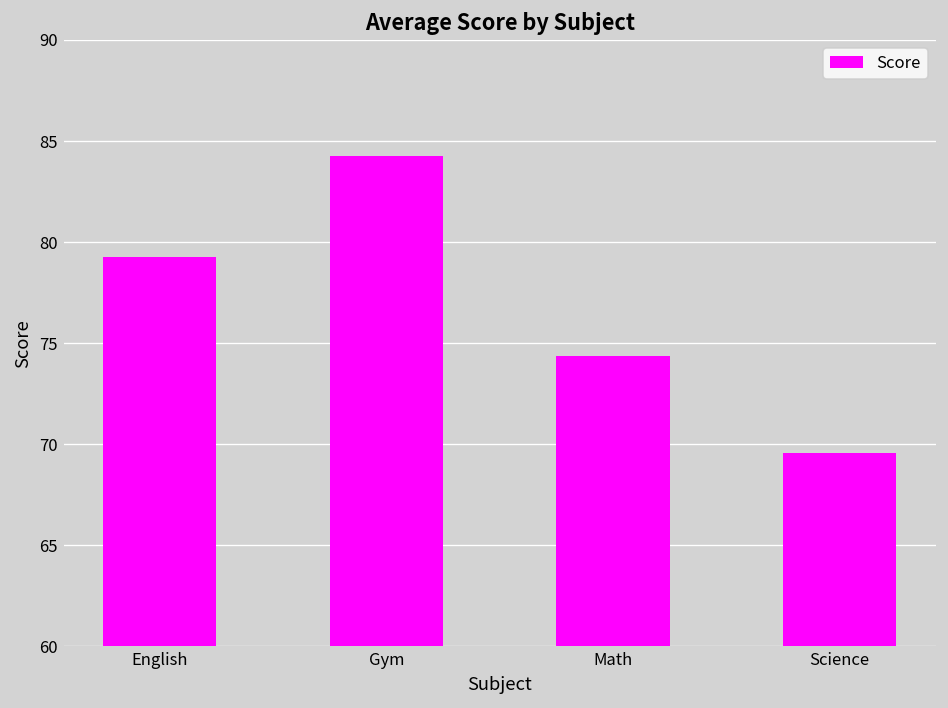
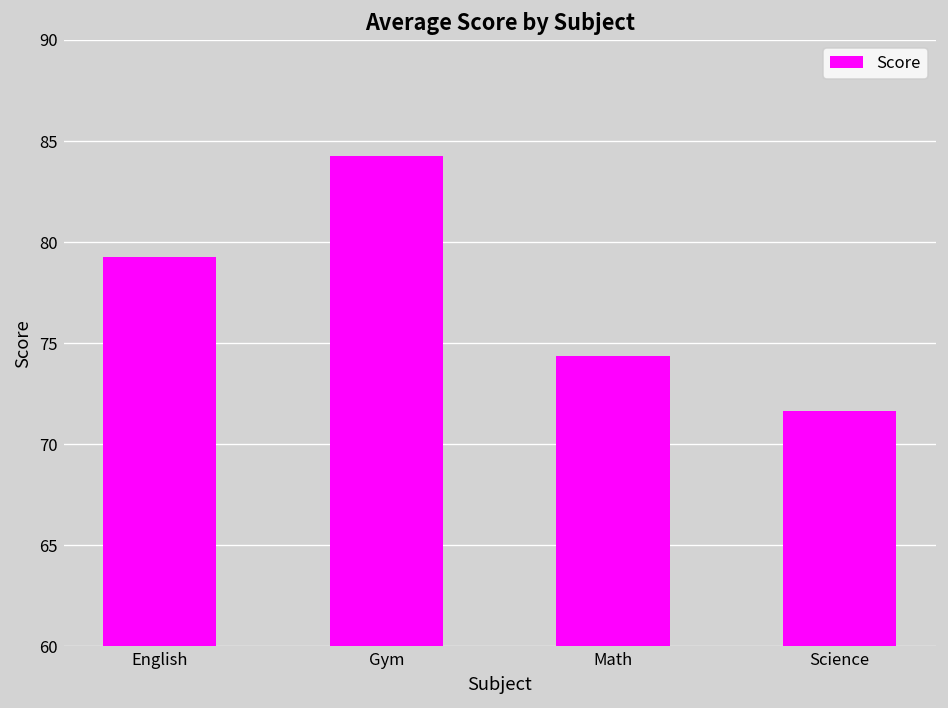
  {
    "English": 79.3,
    "Gym": 84.3,
    "Math": 74.4,
-   "Science": 69.5
+   "Science": 71.6
  }
